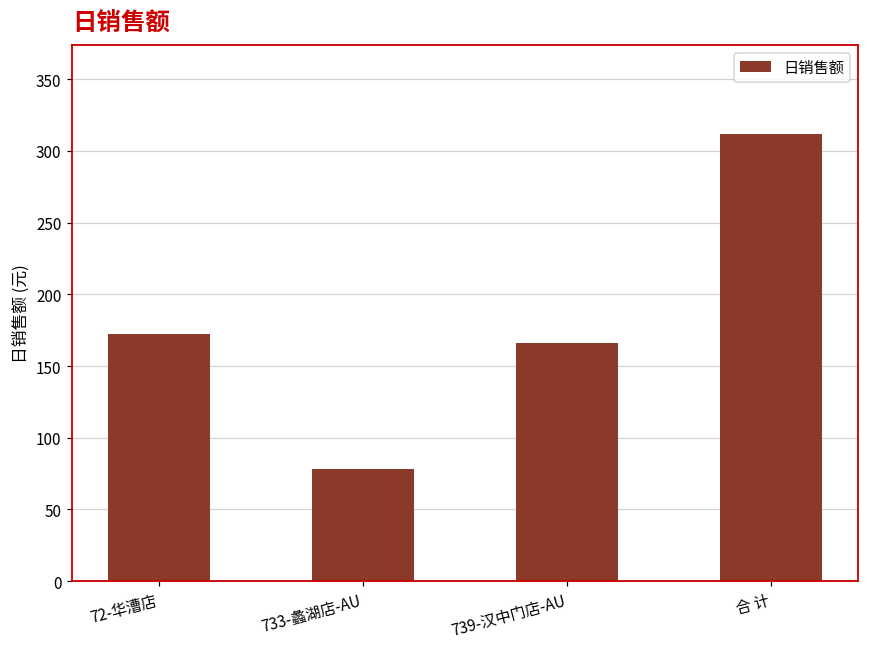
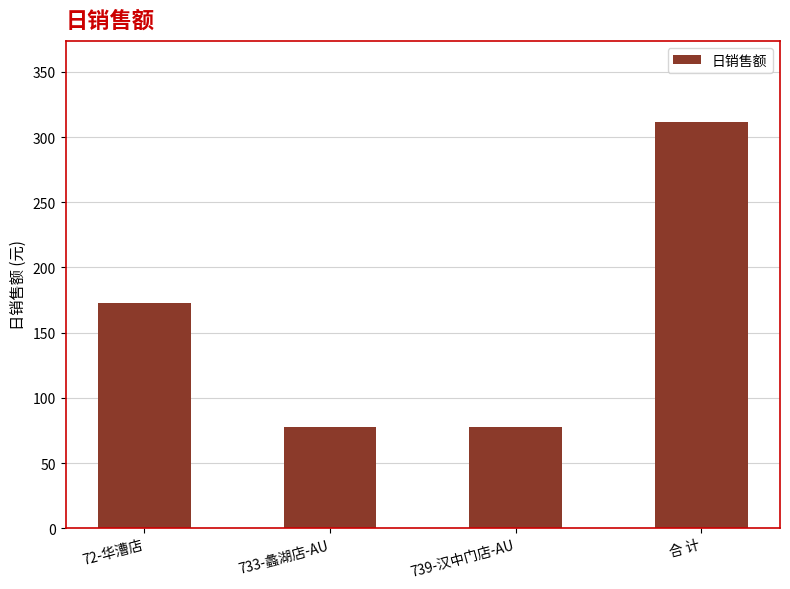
  {
    "72-华漕店": 172,
    "733-蠡湖店-AU": 78,
-   "739-汉中门店-AU": 166,
+   "739-汉中门店-AU": 78,
    "合 计": 312
  }
